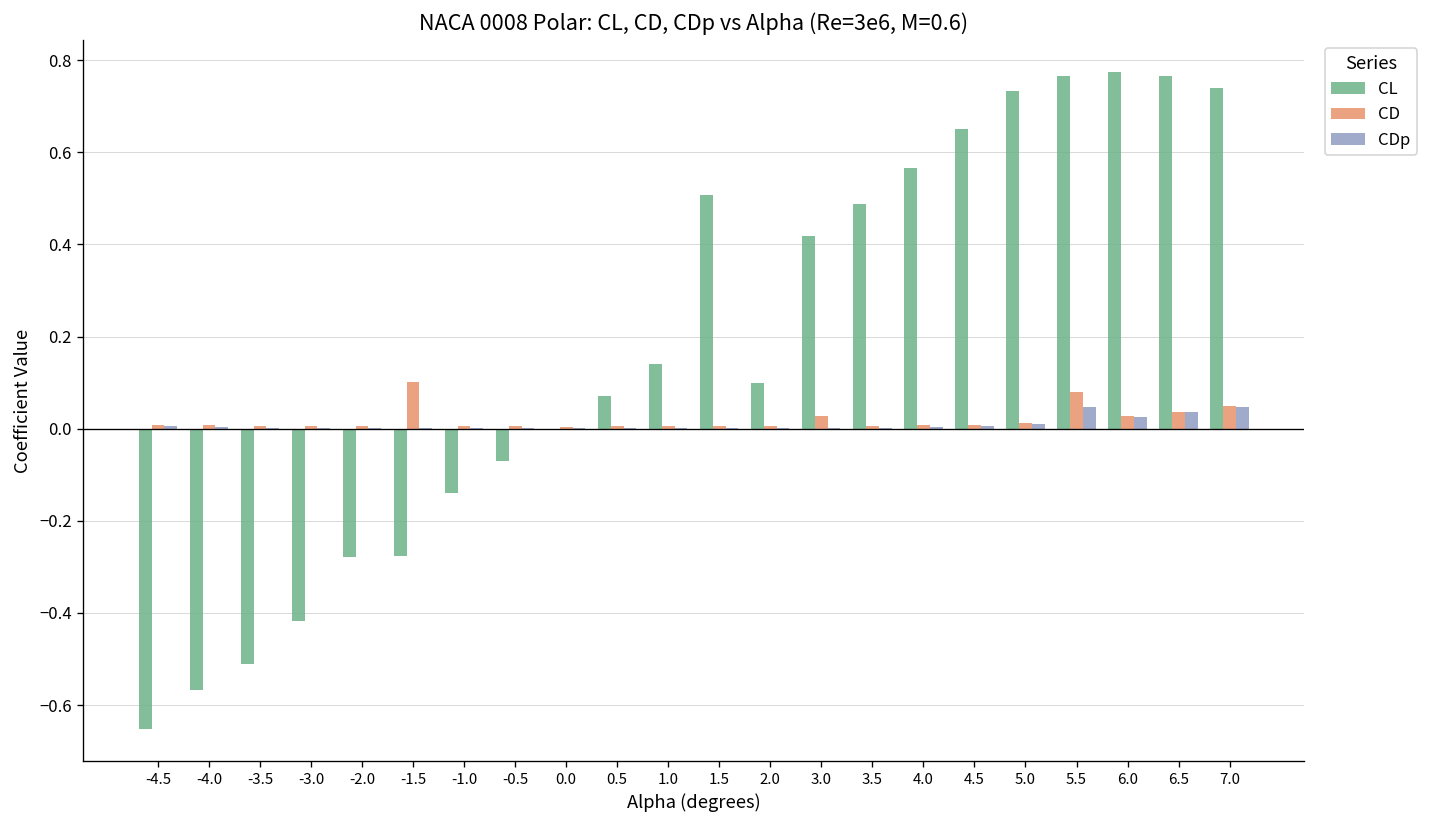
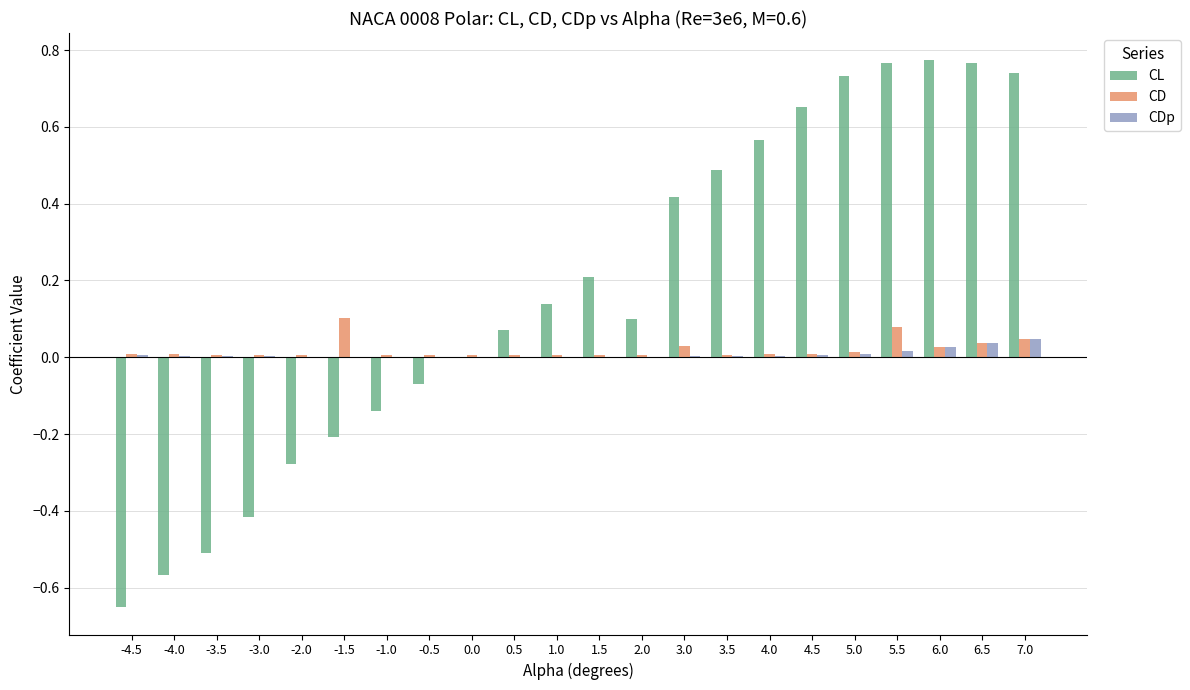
  {
    "CL": {
      "-4.5": -0.65,
      "-4.0": -0.57,
      "-3.5": -0.51,
      "-3.0": -0.42,
      "-2.0": -0.28,
-     "-1.5": -0.28,
+     "-1.5": -0.21,
      "-1.0": -0.14,
      "-0.5": -0.07,
      "0.0": 0.00,
      "0.5": 0.07,
      "1.0": 0.14,
-     "1.5": 0.51,
+     "1.5": 0.21,
      "2.0": 0.10,
      "3.0": 0.42,
      "3.5": 0.49,
      "4.0": 0.57,
      "4.5": 0.65,
      "5.0": 0.73,
      "5.5": 0.77,
      "6.0": 0.77,
      "6.5": 0.77,
      "7.0": 0.74
    },
    "CD": {
      "-4.5": 0.01,
      "-4.0": 0.01,
      "-3.5": 0.01,
      "-1.5": 0.10,
      "3.0": 0.03,
      "3.5": 0.01,
      "4.0": 0.01,
      "4.5": 0.01,
      "5.0": 0.01,
      "5.5": 0.08,
      "6.0": 0.03,
      "6.5": 0.04,
      "7.0": 0.05
    },
    "CDp": {
      "5.0": 0.01,
-     "5.5": 0.05,
+     "5.5": 0.02,
      "6.0": 0.03,
      "6.5": 0.04,
      "7.0": 0.05
    }
  }
